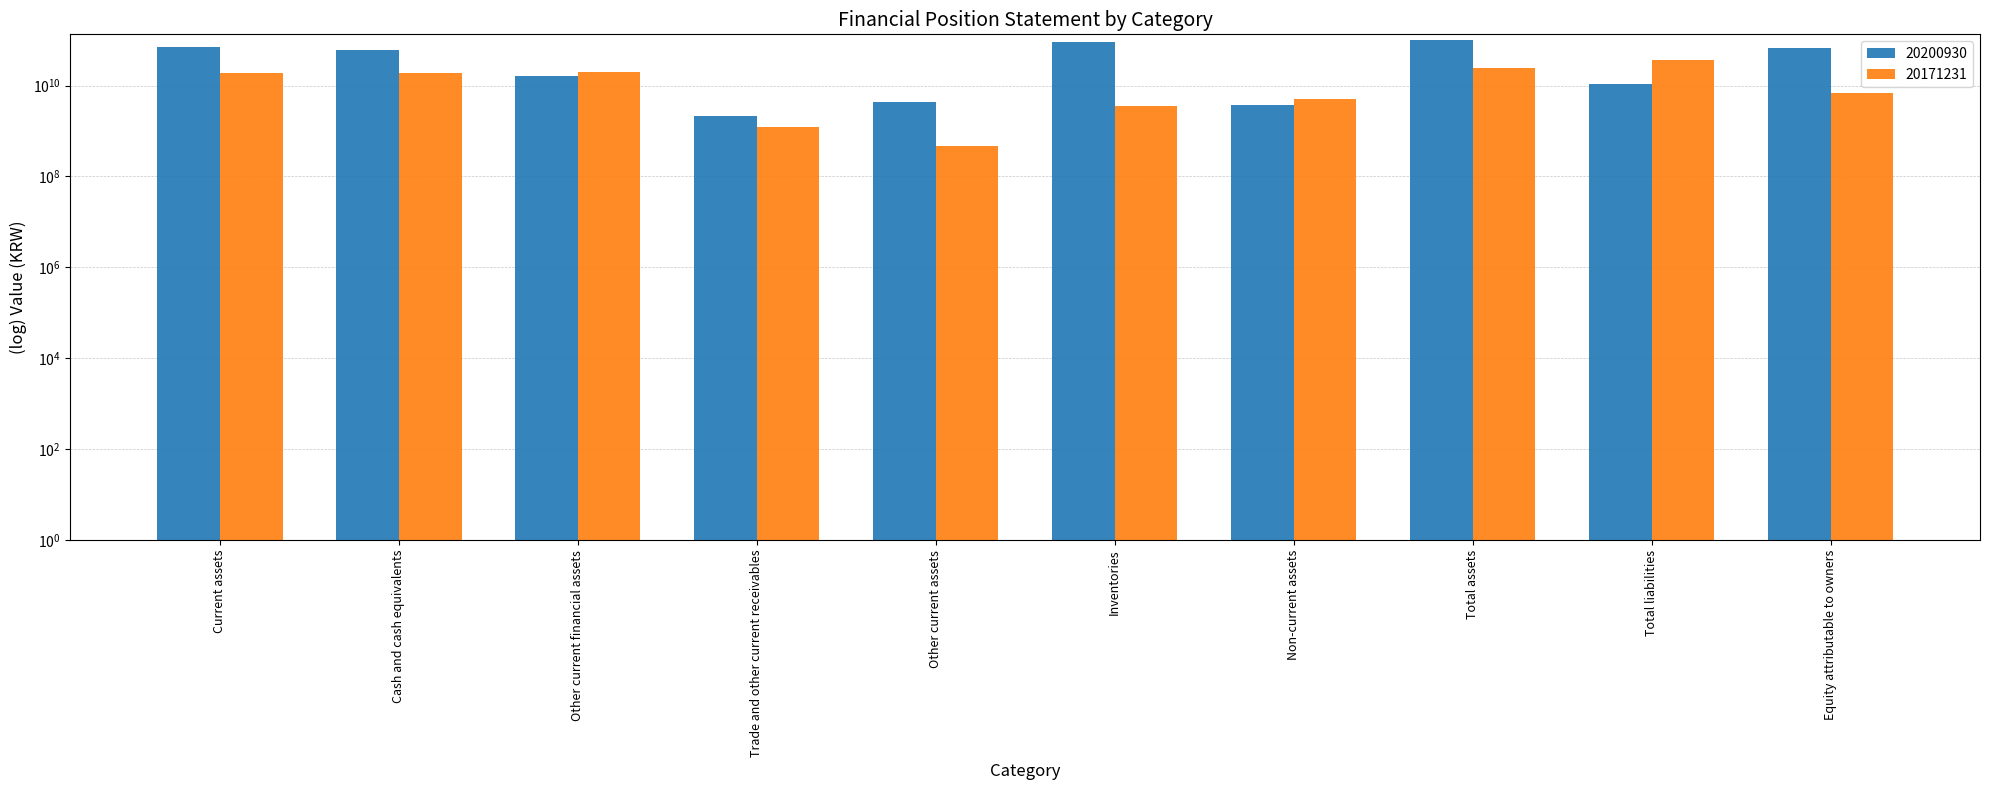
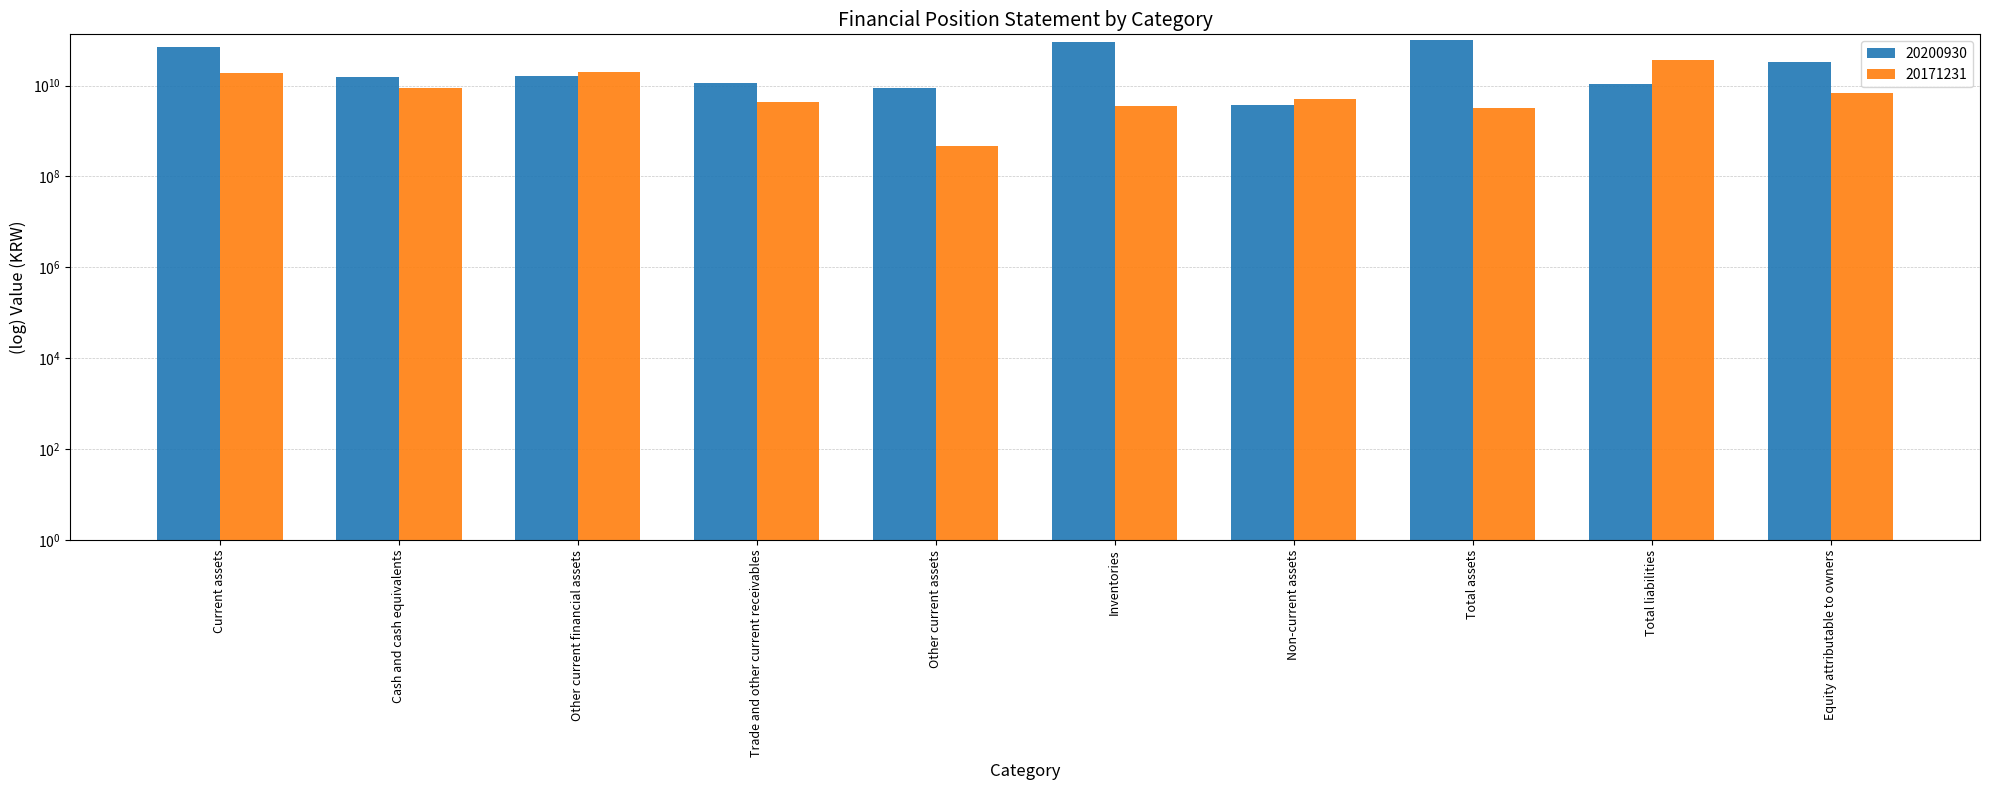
  {
    "20200930": {
      "Current assets": 70000000000,
-     "Cash and cash equivalents": 60000000000,
+     "Cash and cash equivalents": 15000000000,
      "Other current financial assets": 17000000000,
-     "Trade and other current receivables": 2000000000,
-     "Other current assets": 4000000000,
+     "Trade and other current receivables": 11000000000,
+     "Other current assets": 9000000000,
      "Inventories": 90000000000,
      "Non-current assets": 4000000000,
      "Total assets": 100000000000,
      "Total liabilities": 11000000000,
-     "Equity attributable to owners": 70000000000
+     "Equity attributable to owners": 30000000000
    },
    "20171231": {
      "Current assets": 19000000000,
-     "Cash and cash equivalents": 19000000000,
+     "Cash and cash equivalents": 9000000000,
      "Other current financial assets": 20000000000,
-     "Trade and other current receivables": 1200000000,
+     "Trade and other current receivables": 4000000000,
      "Other current assets": 500000000,
      "Inventories": 4000000000,
      "Non-current assets": 5000000000,
-     "Total assets": 20000000000,
+     "Total assets": 3000000000,
      "Total liabilities": 40000000000,
      "Equity attributable to owners": 7000000000
    }
  }
